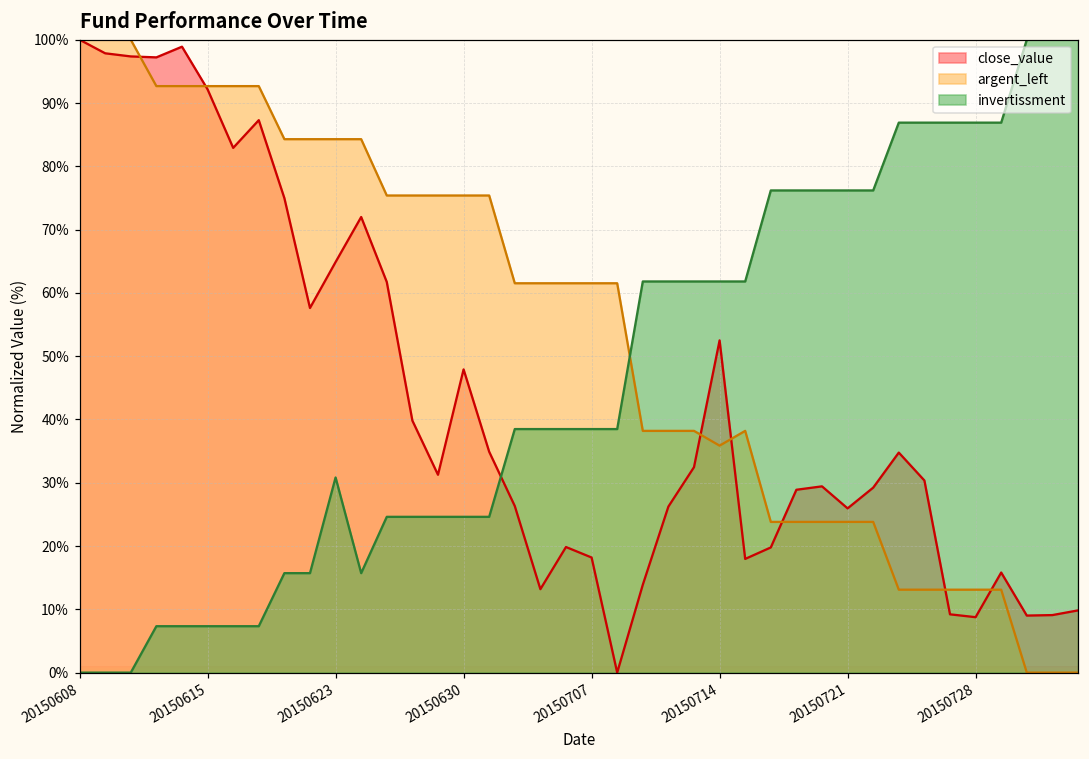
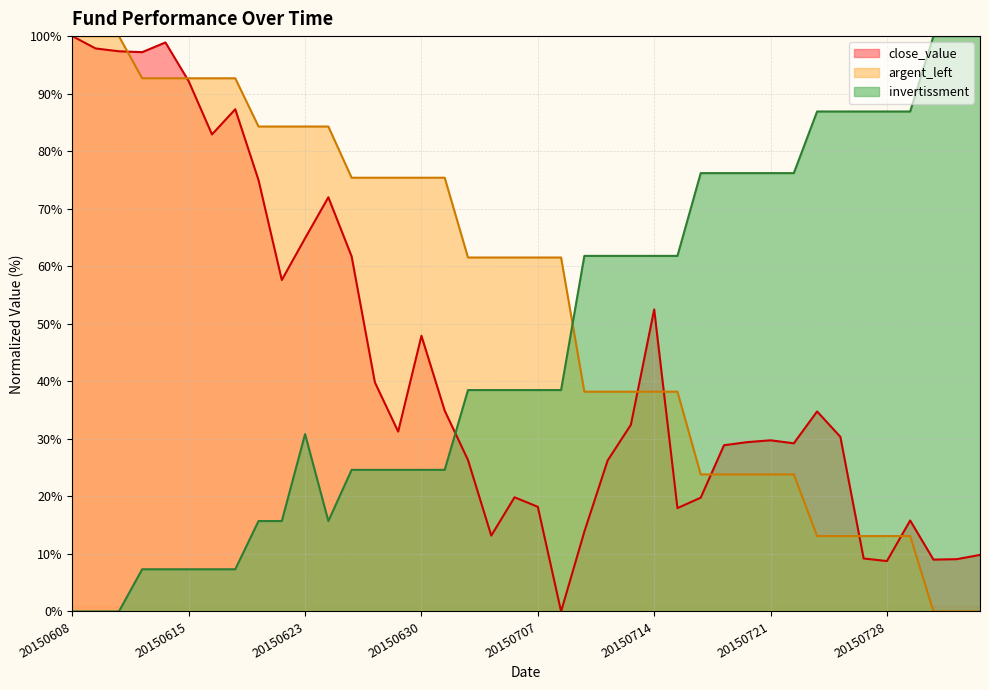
  {
    "close_value": {
      "20150615": "92%",
      "20150623": "65%",
      "20150630": "48%",
      "20150707": "18%",
      "20150714": "52%",
-     "20150721": "26%",
+     "20150721": "30%",
      "20150728": "9%"
    },
    "argent_left": {
      "20150615": "93%",
      "20150623": "84%",
      "20150630": "75%",
      "20150707": "62%",
-     "20150714": "36%",
+     "20150714": "38%",
      "20150721": "24%",
      "20150728": "13%"
    },
    "invertissment": {
      "20150608": "0%",
      "20150615": "7%",
      "20150623": "31%",
      "20150630": "25%",
      "20150707": "38%",
      "20150714": "62%",
      "20150721": "76%",
      "20150728": "87%"
    }
  }
